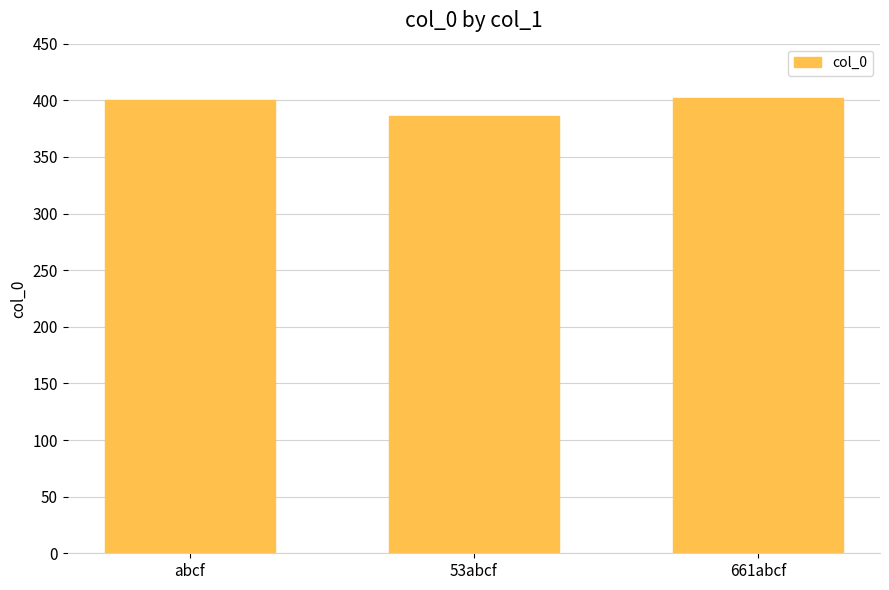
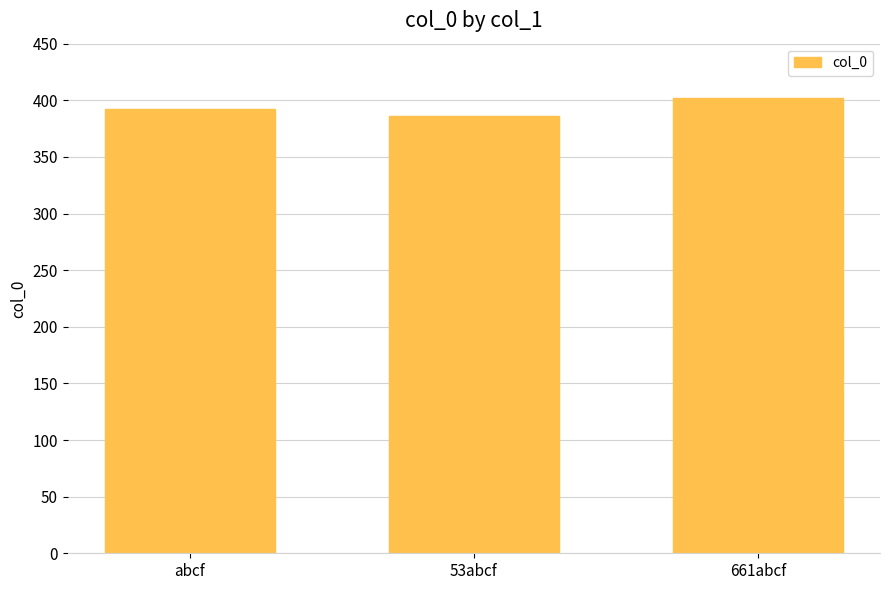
  {
-   "abcf": 400,
+   "abcf": 392,
    "53abcf": 386,
    "661abcf": 402
  }
